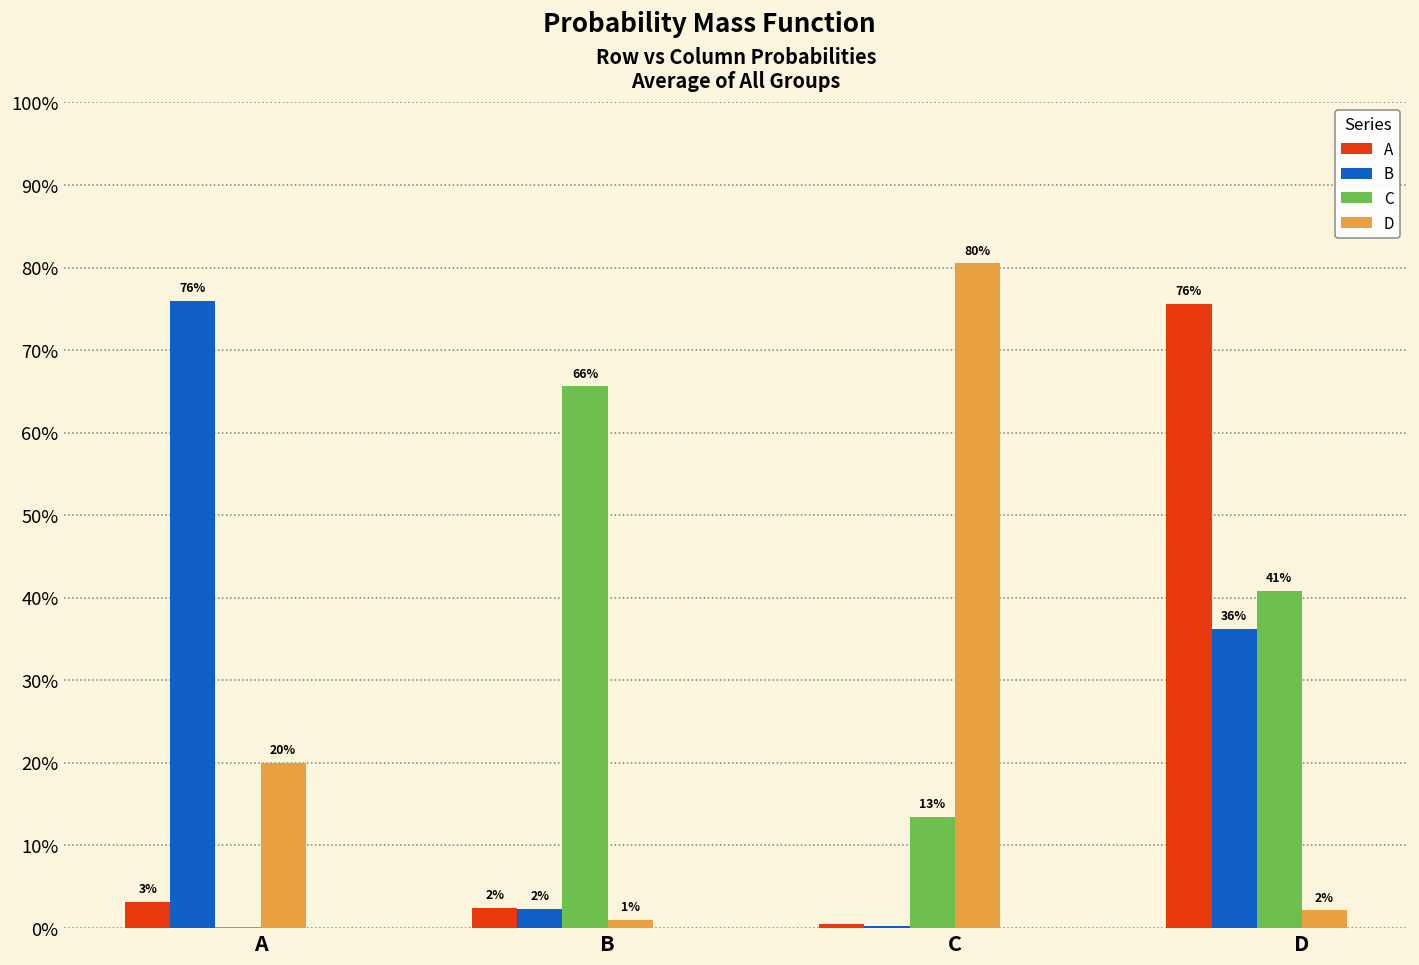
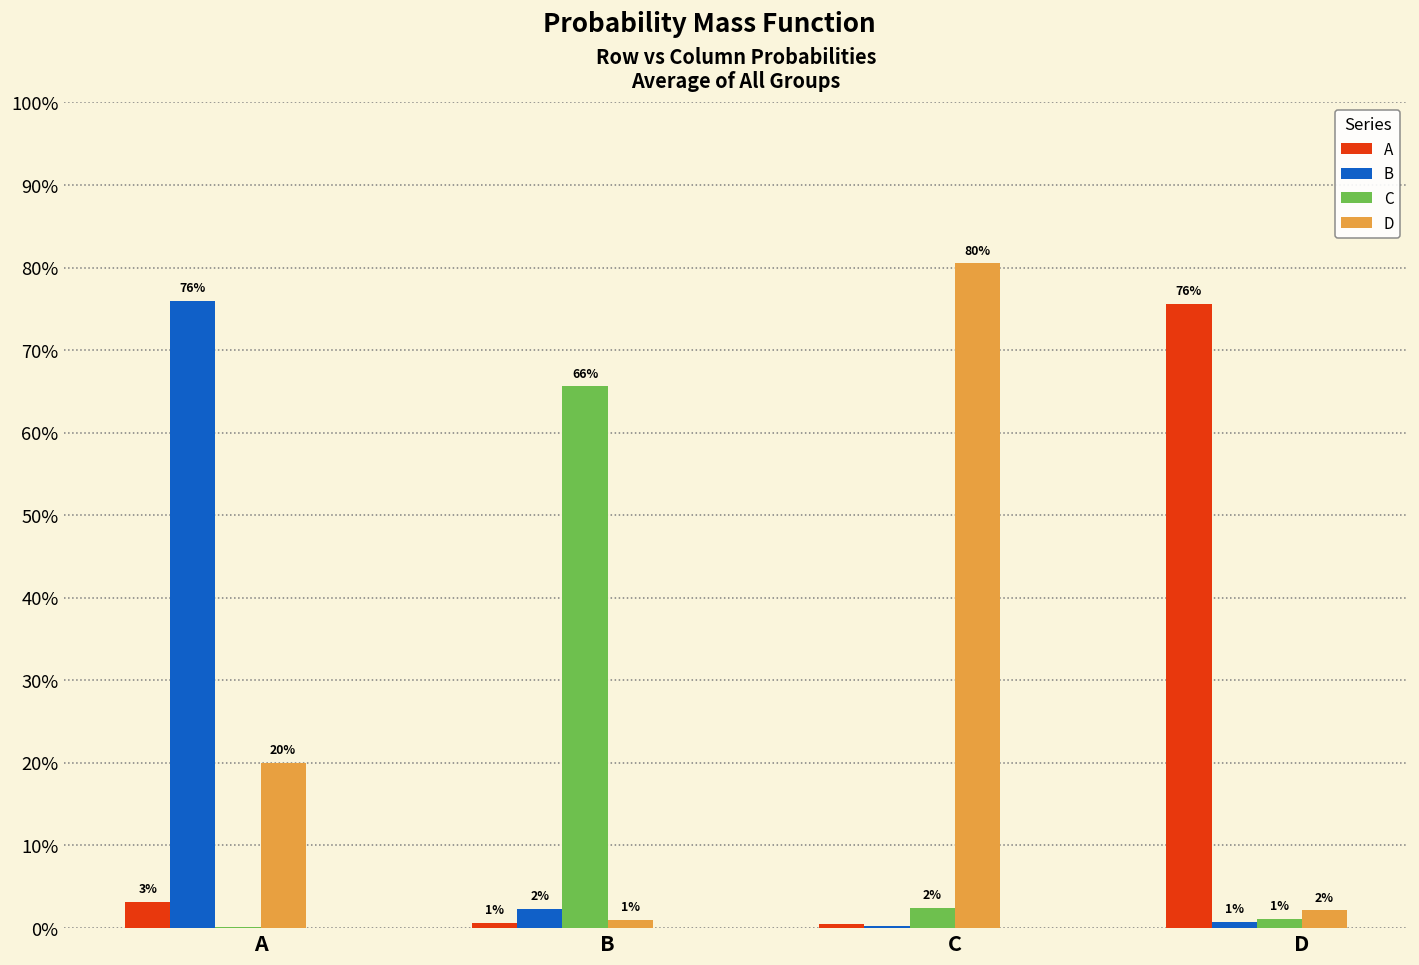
  {
    "A": {
      "A": "3%",
-     "B": "2%",
+     "B": "1%",
      "D": "76%"
    },
    "B": {
      "A": "76%",
      "B": "2%",
-     "D": "36%"
+     "D": "1%"
    },
    "C": {
      "B": "66%",
-     "C": "13%",
-     "D": "41%"
+     "C": "2%",
+     "D": "1%"
    },
    "D": {
      "A": "20%",
      "B": "1%",
      "C": "80%",
      "D": "2%"
    }
  }
